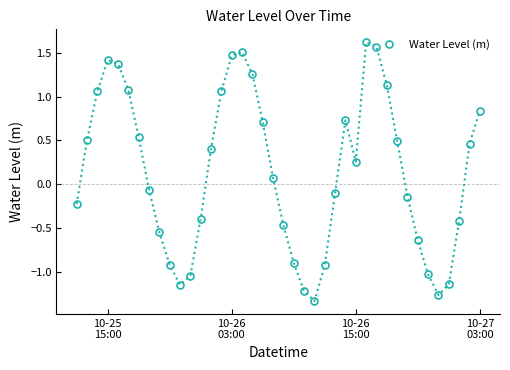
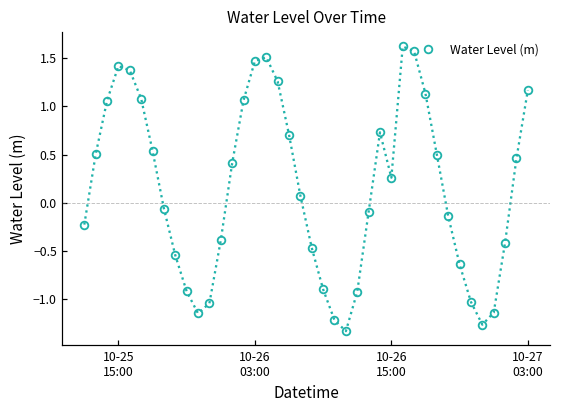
  {
    "10-25 15:00": 1.4,
    "10-26 03:00": 1.5,
    "10-26 15:00": 0.3,
-   "10-27 03:00": 0.8
+   "10-27 03:00": 1.2
  }
